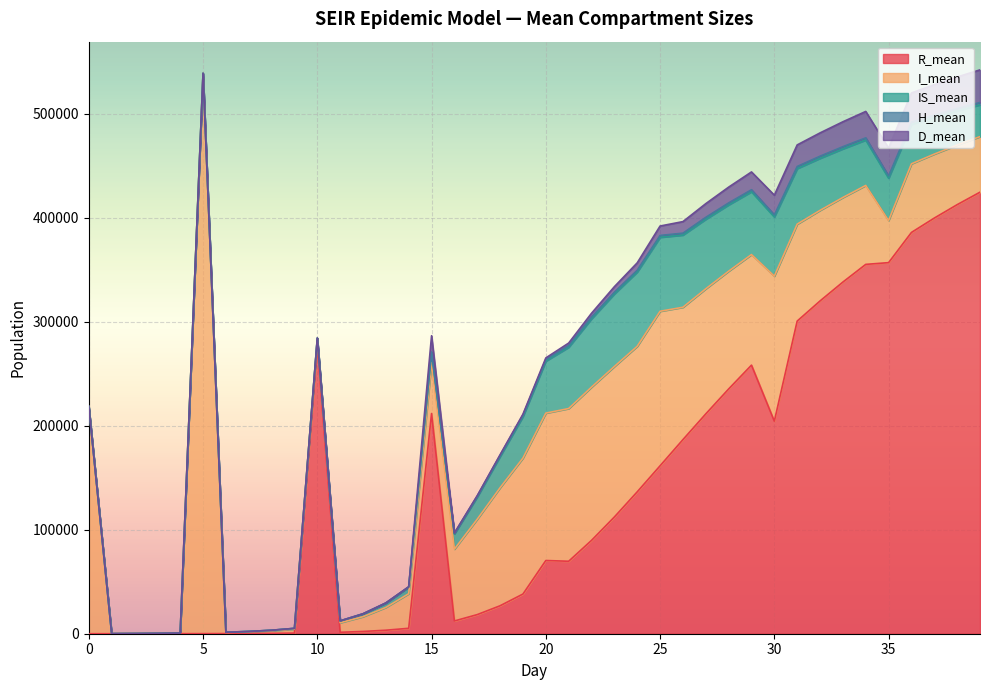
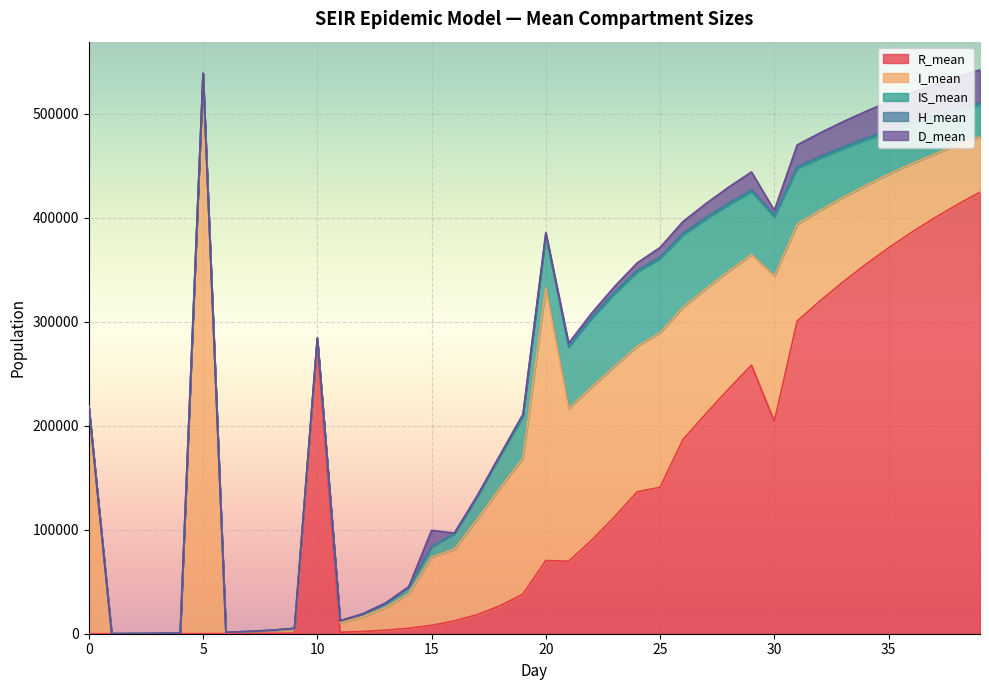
  {
    "R_mean": {
      "0": 0,
      "5": 0,
      "10": 277000,
-     "15": 212000,
+     "15": 8000,
      "20": 70000,
-     "25": 161000,
+     "25": 141000,
      "30": 204000,
-     "35": 357000
+     "35": 371000
    },
    "I_mean": {
-     "15": 49000,
-     "20": 142000,
+     "15": 66000,
+     "20": 262000,
      "25": 149000,
      "30": 139000,
-     "35": 40000
+     "35": 71000
    },
    "D_mean": {
      "15": 16000,
      "25": 9000,
-     "30": 19000
+     "30": 4000
    }
  }
